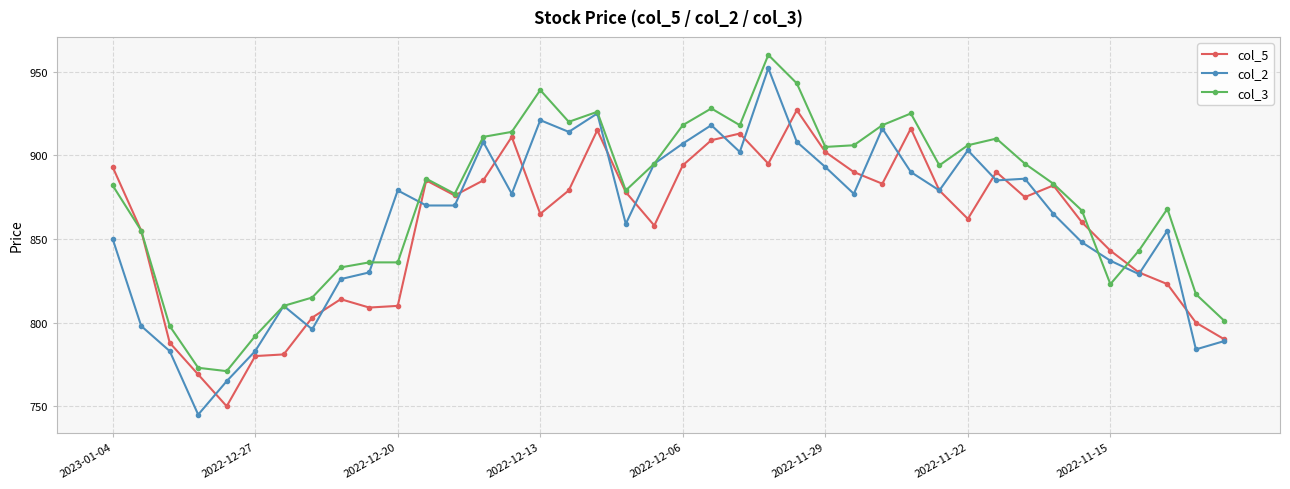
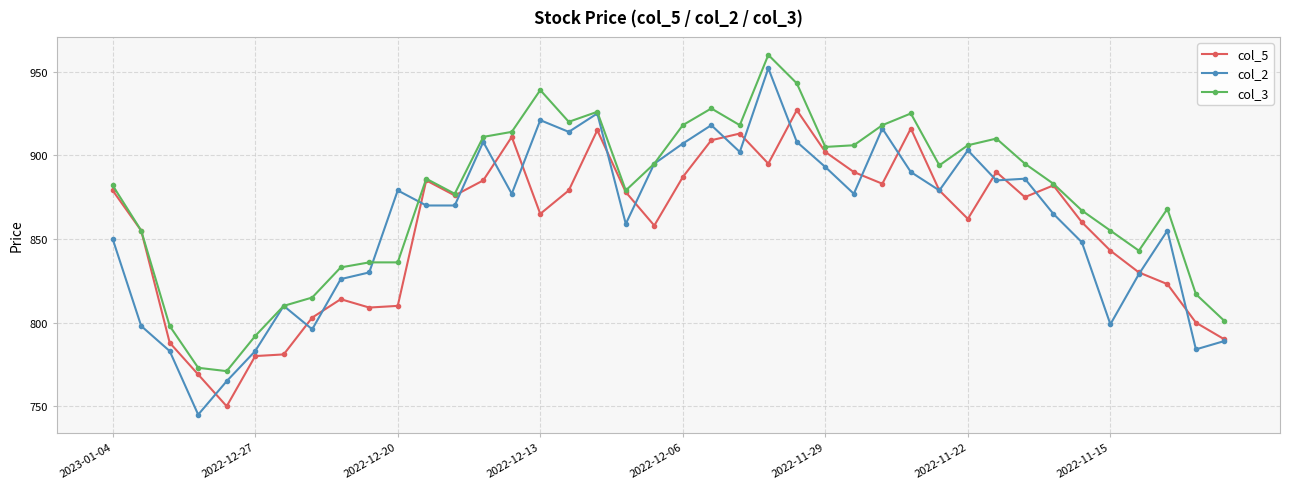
  {
    "col_5": {
-     "2023-01-04": 893,
+     "2023-01-04": 879,
      "2022-12-27": 780,
      "2022-12-20": 810,
      "2022-12-13": 865,
-     "2022-12-06": 894,
+     "2022-12-06": 887,
      "2022-11-29": 902,
      "2022-11-22": 862,
      "2022-11-15": 843
    },
    "col_2": {
      "2023-01-04": 850,
      "2022-12-27": 783,
      "2022-12-20": 879,
      "2022-12-13": 921,
      "2022-12-06": 907,
      "2022-11-29": 893,
      "2022-11-22": 903,
-     "2022-11-15": 837
+     "2022-11-15": 799
    },
    "col_3": {
      "2023-01-04": 882,
      "2022-12-27": 792,
      "2022-12-20": 836,
      "2022-12-13": 939,
      "2022-12-06": 918,
      "2022-11-29": 905,
      "2022-11-22": 906,
-     "2022-11-15": 823
+     "2022-11-15": 855
    }
  }
